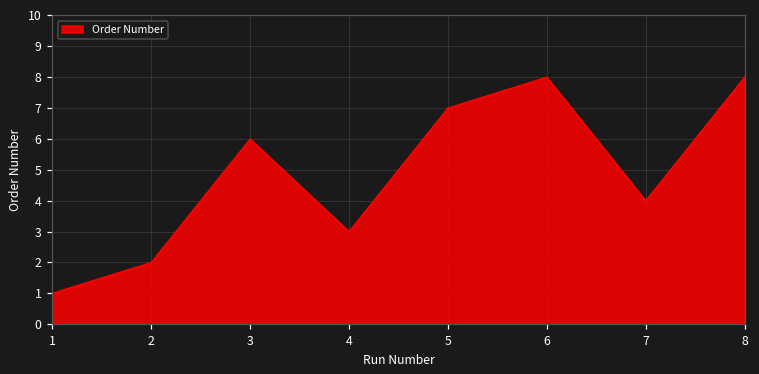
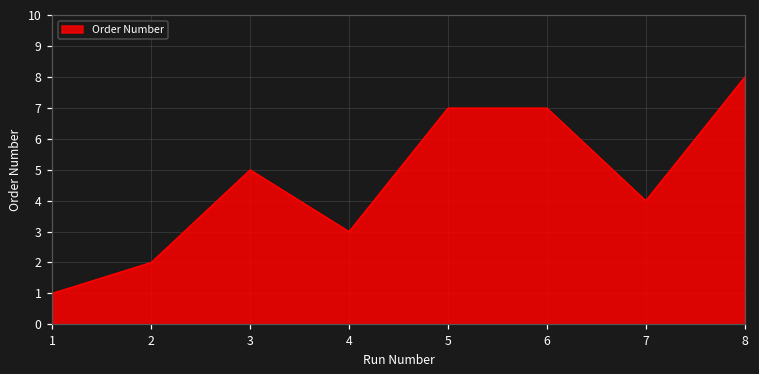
  {
    "1": 1,
    "2": 2,
-   "3": 6,
+   "3": 5,
    "4": 3,
    "5": 7,
-   "6": 8,
+   "6": 7,
    "7": 4,
    "8": 8
  }
